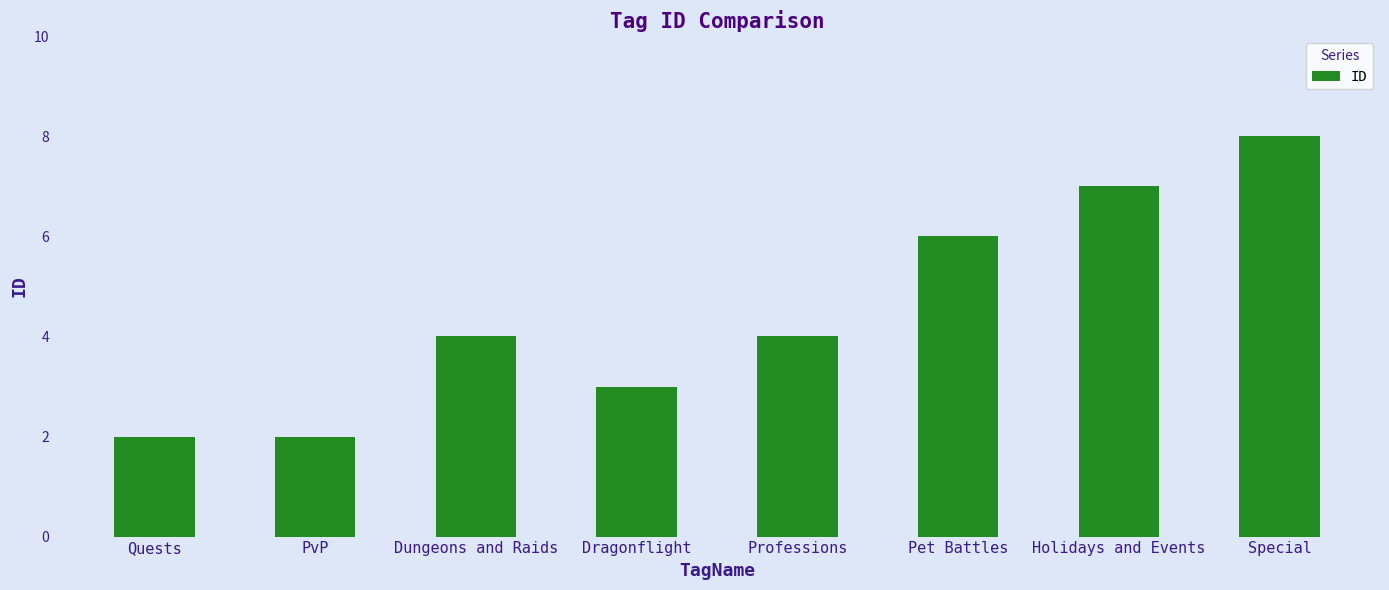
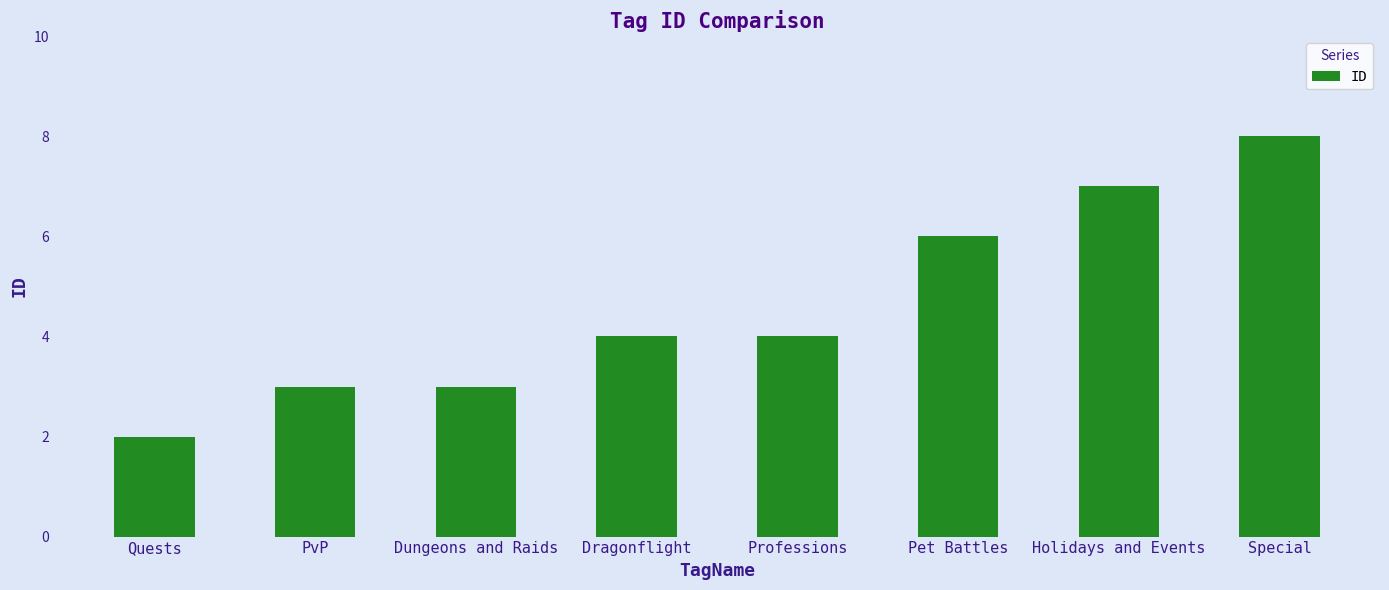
  {
    "Quests": 2,
-   "PvP": 2,
-   "Dungeons and Raids": 4,
-   "Dragonflight": 3,
+   "PvP": 3,
+   "Dungeons and Raids": 3,
+   "Dragonflight": 4,
    "Professions": 4,
    "Pet Battles": 6,
    "Holidays and Events": 7,
    "Special": 8
  }
